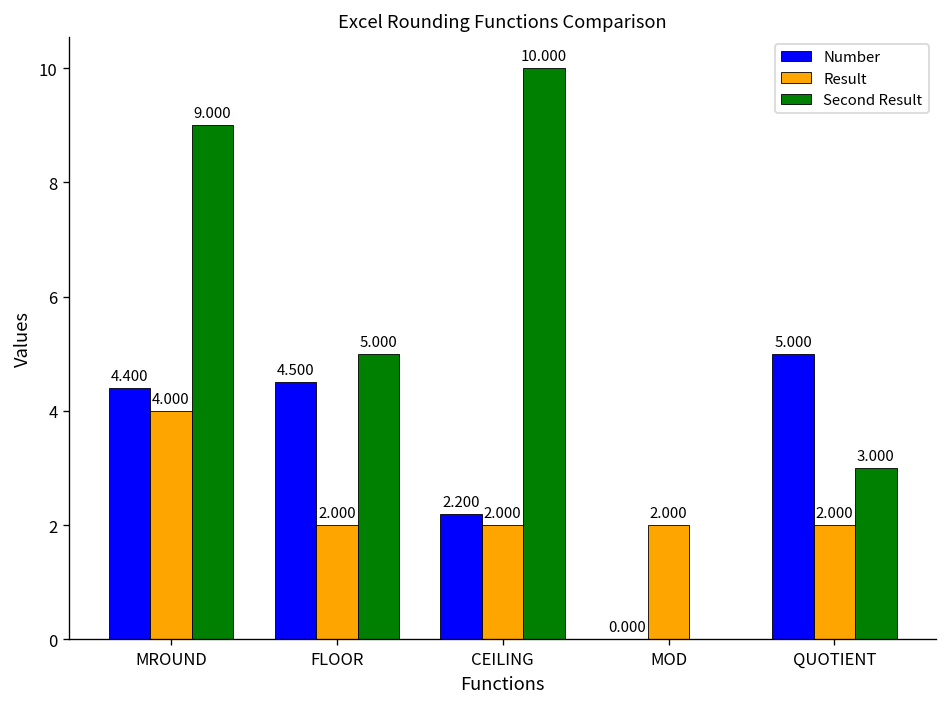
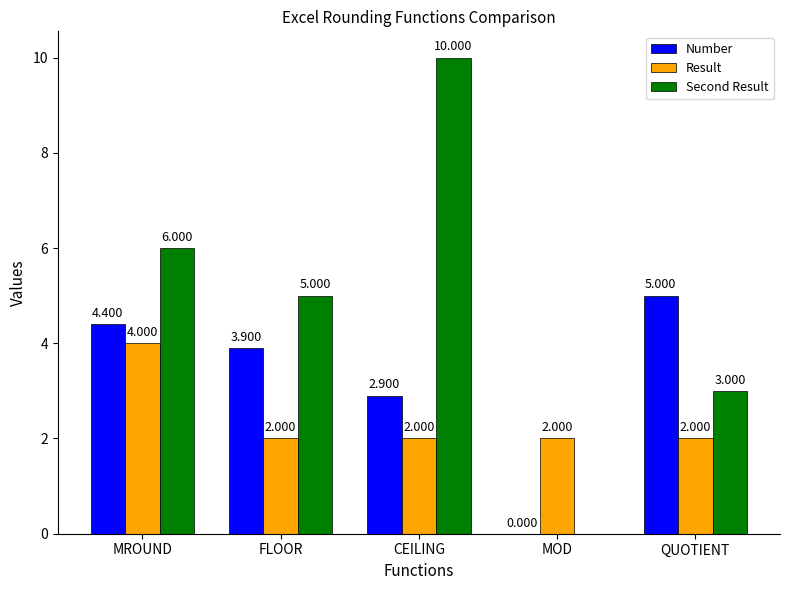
  {
    "Number": {
      "MROUND": 4.400,
-     "FLOOR": 4.500,
-     "CEILING": 2.200,
+     "FLOOR": 3.900,
+     "CEILING": 2.900,
      "MOD": 0.000,
      "QUOTIENT": 5.000
    },
    "Result": {
      "MROUND": 4.000,
      "FLOOR": 2.000,
      "CEILING": 2.000,
      "MOD": 2.000,
      "QUOTIENT": 2.000
    },
    "Second Result": {
-     "MROUND": 9.000,
+     "MROUND": 6.000,
      "FLOOR": 5.000,
      "CEILING": 10.000,
      "QUOTIENT": 3.000
    }
  }
